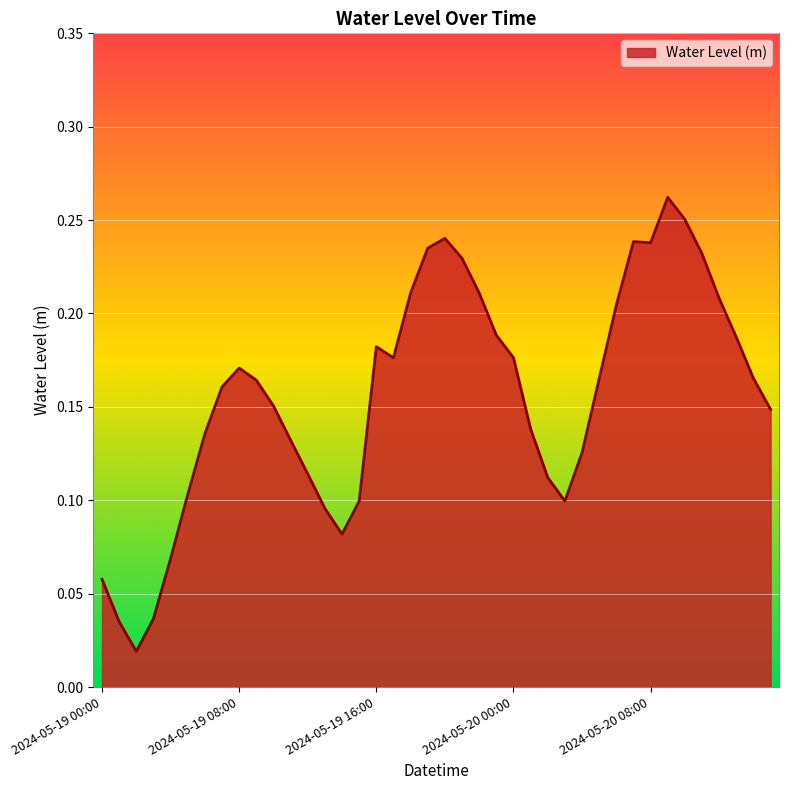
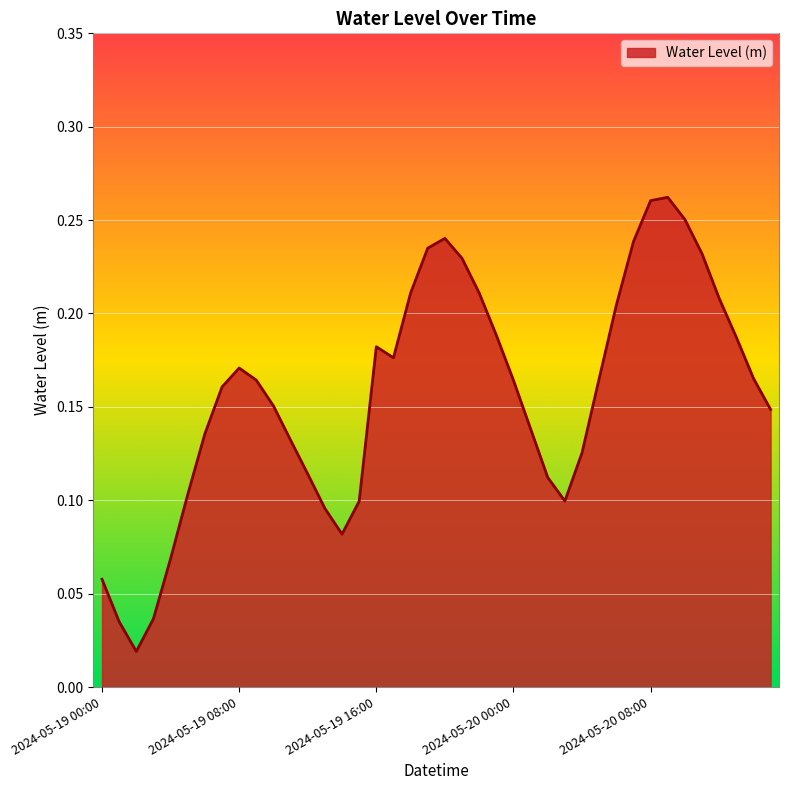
  {
    "2024-05-19 00:00": 0.058,
    "2024-05-19 08:00": 0.171,
    "2024-05-19 16:00": 0.182,
-   "2024-05-20 00:00": 0.176,
-   "2024-05-20 08:00": 0.238
+   "2024-05-20 00:00": 0.164,
+   "2024-05-20 08:00": 0.260
  }
